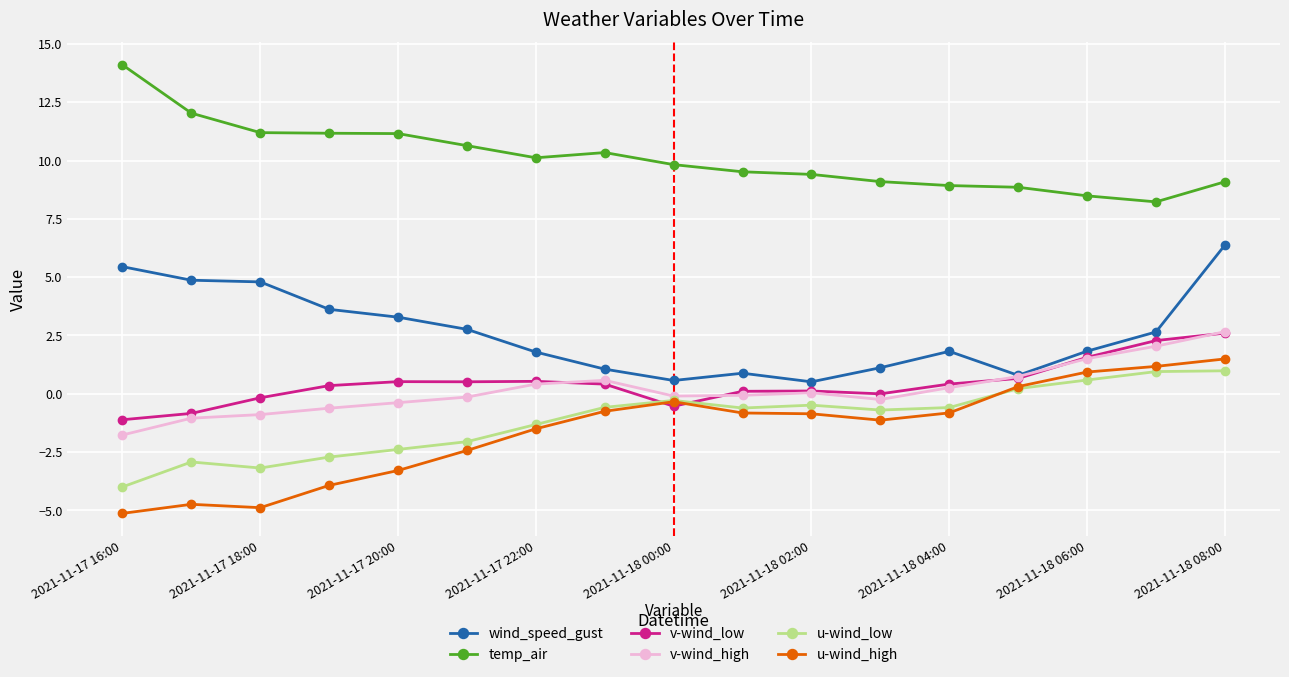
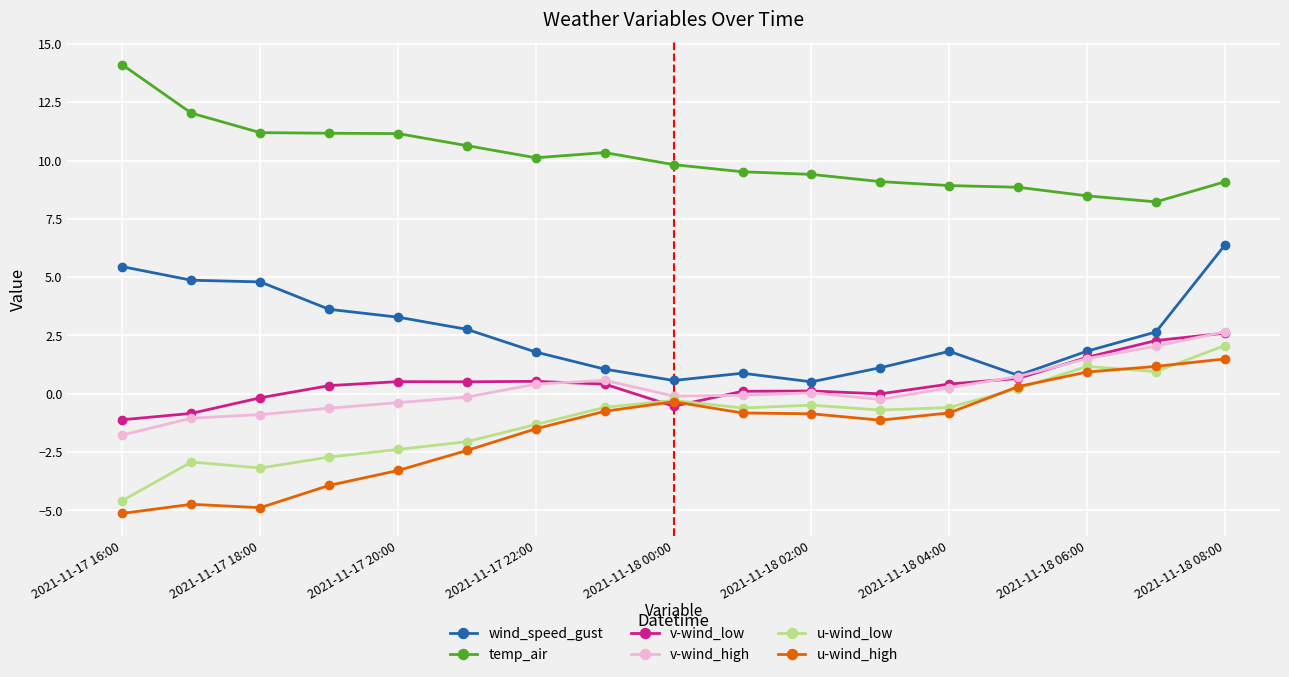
  {
    "wind_speed_gust": {
      "2021-11-17 16:00": 5.4,
      "2021-11-17 18:00": 4.8,
      "2021-11-17 20:00": 3.3,
      "2021-11-17 22:00": 1.8,
      "2021-11-18 00:00": 0.6,
      "2021-11-18 02:00": 0.5,
      "2021-11-18 04:00": 1.8,
      "2021-11-18 06:00": 1.8,
      "2021-11-18 08:00": 6.4
    },
    "temp_air": {
      "2021-11-17 16:00": 14.1,
      "2021-11-17 18:00": 11.2,
      "2021-11-17 20:00": 11.2,
      "2021-11-17 22:00": 10.1,
      "2021-11-18 00:00": 9.8,
      "2021-11-18 02:00": 9.4,
      "2021-11-18 04:00": 8.9,
      "2021-11-18 06:00": 8.5,
      "2021-11-18 08:00": 9.1
    },
    "v-wind_low": {
      "2021-11-17 16:00": -1.1,
      "2021-11-17 18:00": -0.2,
      "2021-11-17 20:00": 0.5,
      "2021-11-17 22:00": 0.5,
      "2021-11-18 00:00": -0.5,
      "2021-11-18 04:00": 0.4
    },
    "v-wind_high": {
      "2021-11-17 16:00": -1.8,
      "2021-11-17 18:00": -0.9,
      "2021-11-17 20:00": -0.4,
      "2021-11-17 22:00": 0.4,
      "2021-11-18 00:00": -0.1,
      "2021-11-18 04:00": 0.3
    },
    "u-wind_low": {
-     "2021-11-17 16:00": -4.0,
+     "2021-11-17 16:00": -4.6,
      "2021-11-17 18:00": -3.2,
      "2021-11-17 20:00": -2.4,
      "2021-11-17 22:00": -1.3,
      "2021-11-18 02:00": -0.5,
      "2021-11-18 04:00": -0.6,
-     "2021-11-18 06:00": 0.6,
-     "2021-11-18 08:00": 1.0
+     "2021-11-18 06:00": 1.2,
+     "2021-11-18 08:00": 2.1
    },
    "u-wind_high": {
      "2021-11-17 16:00": -5.1,
      "2021-11-17 18:00": -4.9,
      "2021-11-17 20:00": -3.3,
      "2021-11-17 22:00": -1.5,
      "2021-11-18 02:00": -0.9,
      "2021-11-18 04:00": -0.8,
      "2021-11-18 06:00": 0.9,
      "2021-11-18 08:00": 1.5
    }
  }
